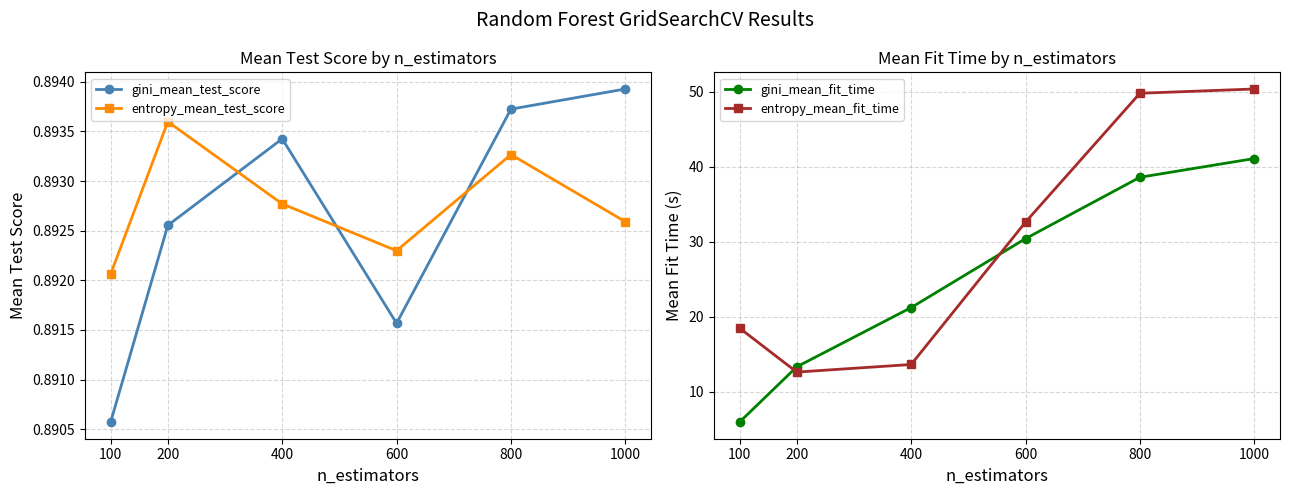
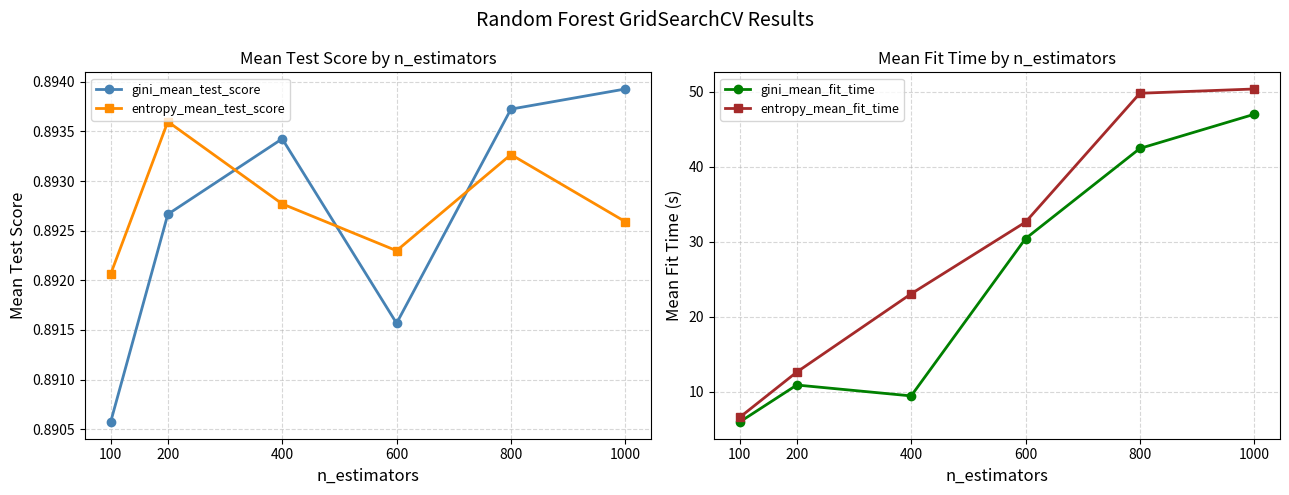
  {
    "Mean Test Score by n_estimators": {
      "gini_mean_test_score": {
        "100": 0.8906,
-       "200": 0.8926,
+       "200": 0.8927,
        "400": 0.8934,
        "600": 0.8916,
        "800": 0.8937,
        "1000": 0.8939
      },
      "entropy_mean_test_score": {
        "100": 0.8921,
        "200": 0.8936,
        "400": 0.8928,
        "600": 0.8923,
        "800": 0.8933,
        "1000": 0.8926
      }
    },
    "Mean Fit Time by n_estimators": {
      "gini_mean_fit_time": {
        "100": 6,
-       "200": 13,
-       "400": 21,
+       "200": 11,
+       "400": 9,
        "600": 30,
-       "800": 39,
-       "1000": 41
+       "800": 42,
+       "1000": 47
      },
      "entropy_mean_fit_time": {
-       "100": 18,
+       "100": 7,
        "200": 13,
-       "400": 14,
+       "400": 23,
        "600": 33,
        "800": 50,
        "1000": 50
      }
    }
  }
